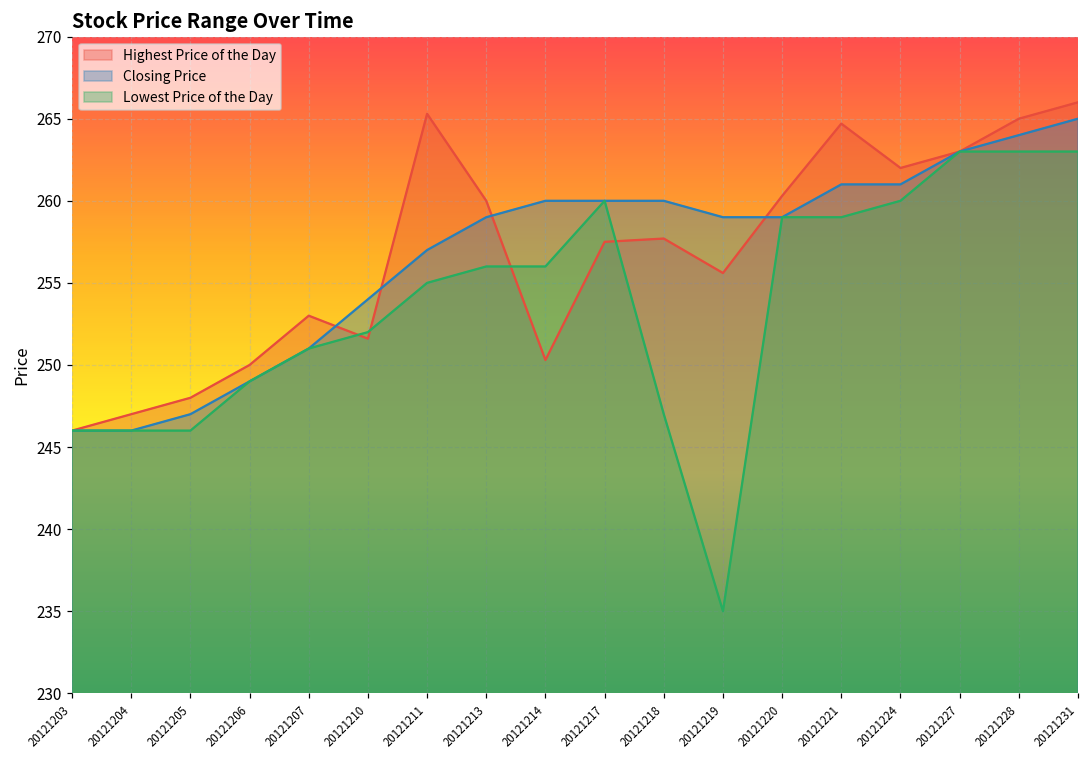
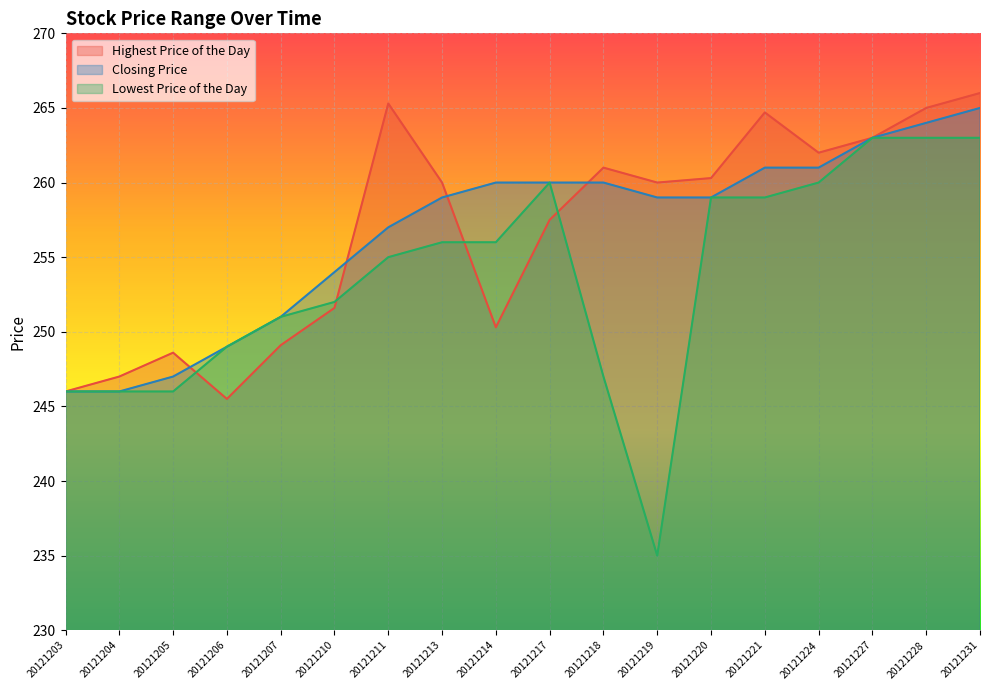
  {
    "Highest Price of the Day": {
      "20121204": 247.0,
-     "20121205": 248.0,
-     "20121206": 250.0,
-     "20121207": 253.0,
+     "20121205": 248.6,
+     "20121206": 245.5,
+     "20121207": 249.1,
      "20121210": 251.6,
      "20121211": 265.3,
      "20121213": 260.0,
      "20121214": 250.3,
      "20121217": 257.5,
-     "20121218": 257.7,
-     "20121219": 255.6,
+     "20121218": 261.0,
+     "20121219": 260.0,
      "20121220": 260.3,
      "20121221": 264.7,
      "20121224": 262.0,
      "20121228": 265.0,
      "20121231": 266.0
    }
  }
